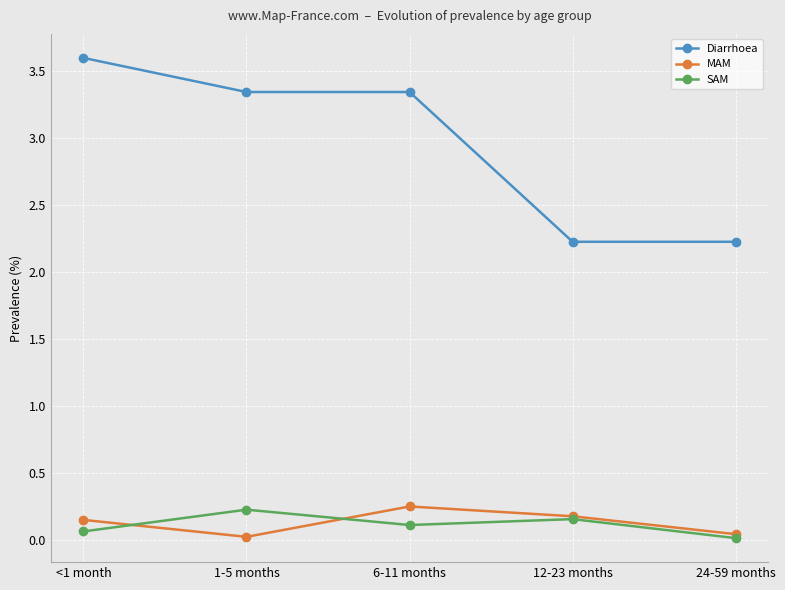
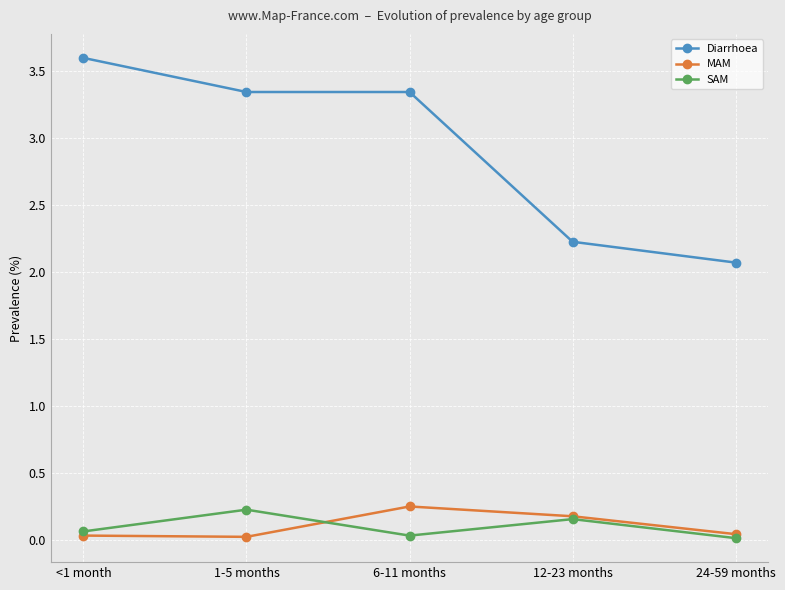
  {
    "Diarrhoea": {
      "<1 month": 3.59,
      "1-5 months": 3.34,
      "6-11 months": 3.34,
      "12-23 months": 2.22,
-     "24-59 months": 2.22
+     "24-59 months": 2.07
    },
    "MAM": {
-     "<1 month": 0.15,
+     "<1 month": 0.03,
      "1-5 months": 0.02,
      "6-11 months": 0.25,
      "12-23 months": 0.17,
      "24-59 months": 0.04
    },
    "SAM": {
      "<1 month": 0.06,
      "1-5 months": 0.22,
-     "6-11 months": 0.11,
+     "6-11 months": 0.03,
      "12-23 months": 0.15,
      "24-59 months": 0.01
    }
  }
